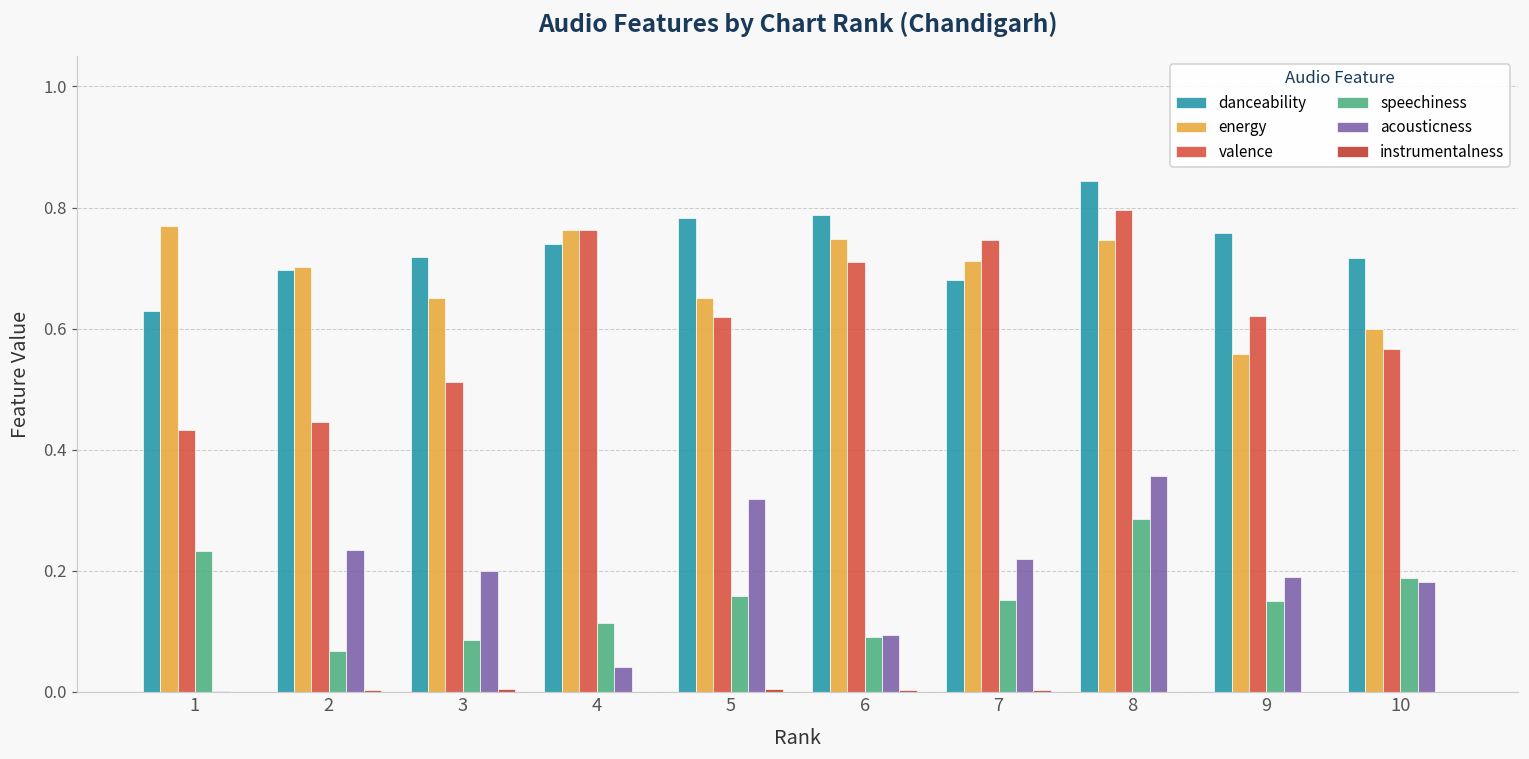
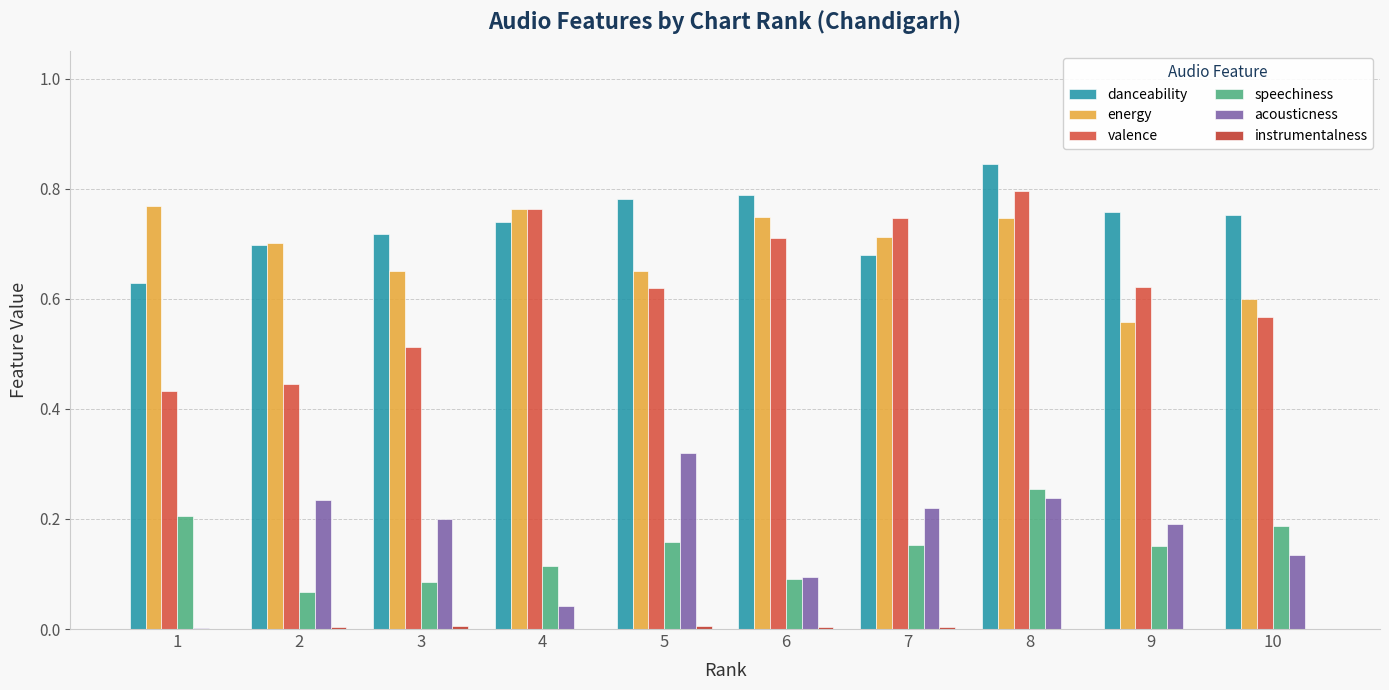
  {
    "danceability": {
      "1": 0.63,
      "2": 0.70,
      "3": 0.72,
      "4": 0.74,
      "5": 0.78,
      "6": 0.79,
      "7": 0.68,
      "8": 0.84,
      "9": 0.76,
-     "10": 0.72
+     "10": 0.75
    },
    "energy": {
      "1": 0.77,
      "2": 0.70,
      "3": 0.65,
      "4": 0.76,
      "5": 0.65,
      "6": 0.75,
      "7": 0.71,
      "8": 0.75,
      "9": 0.56,
      "10": 0.60
    },
    "speechiness": {
-     "1": 0.23,
+     "1": 0.21,
      "2": 0.07,
      "3": 0.09,
      "4": 0.11,
      "5": 0.16,
      "6": 0.09,
      "7": 0.15,
-     "8": 0.29,
+     "8": 0.26,
      "9": 0.15,
      "10": 0.19
    },
    "acousticness": {
      "2": 0.23,
      "3": 0.20,
      "4": 0.04,
      "5": 0.32,
      "6": 0.09,
      "7": 0.22,
-     "8": 0.36,
+     "8": 0.24,
      "9": 0.19,
-     "10": 0.18
+     "10": 0.13
    }
  }
